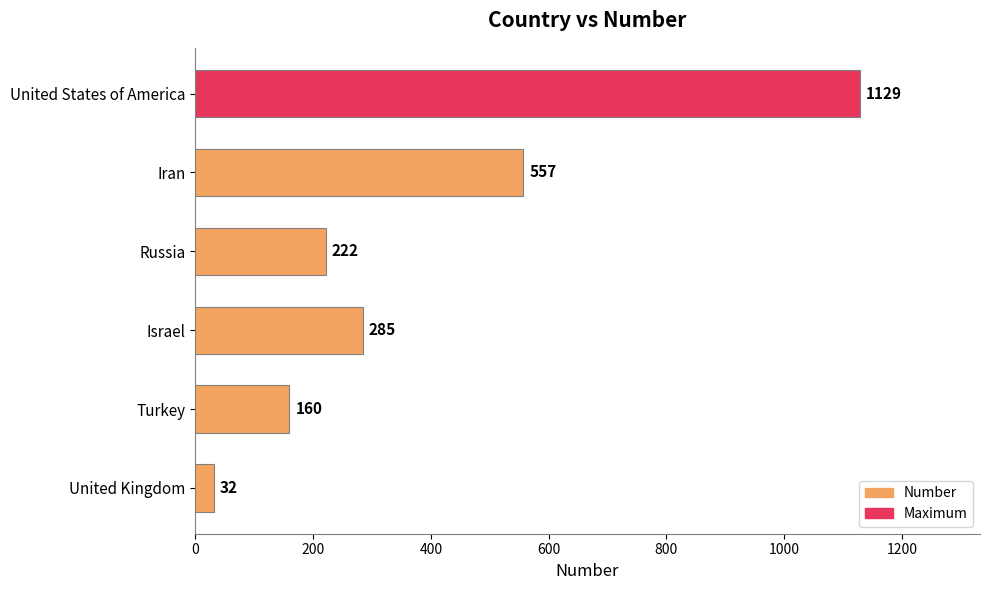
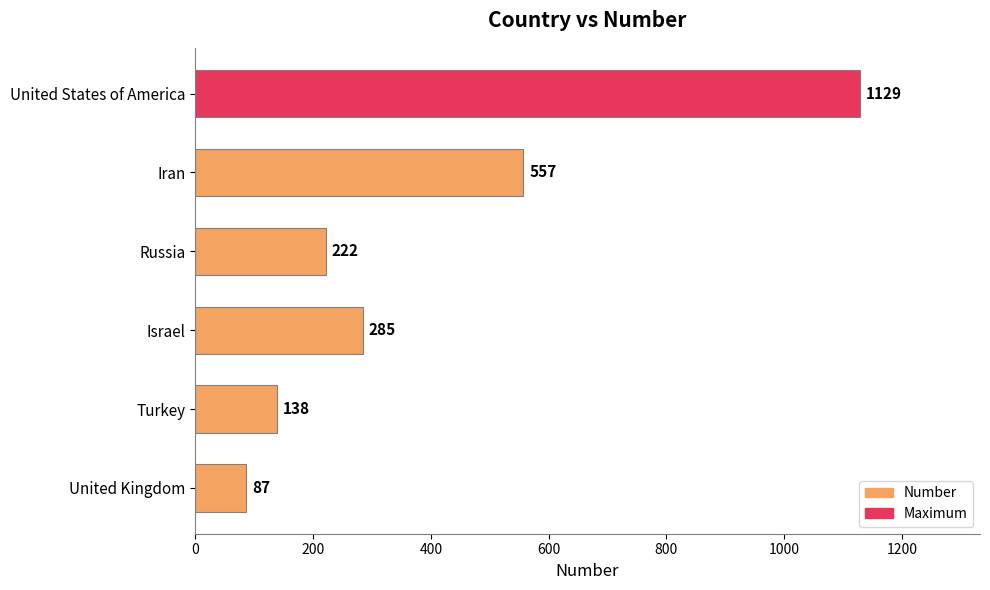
  {
    "United States of America": 1129,
    "Iran": 557,
    "Russia": 222,
    "Israel": 285,
-   "Turkey": 160,
-   "United Kingdom": 32
+   "Turkey": 138,
+   "United Kingdom": 87
  }
